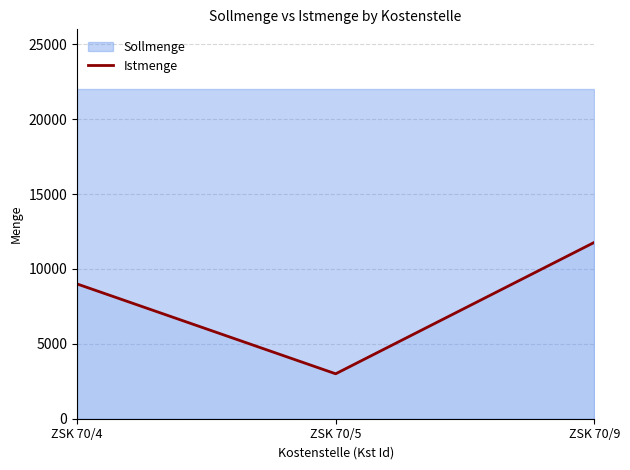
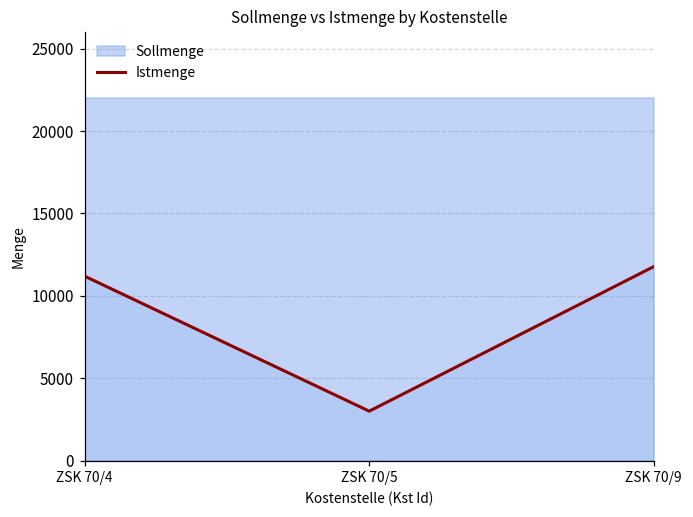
  {
    "Istmenge": {
-     "ZSK 70/4": 9000,
+     "ZSK 70/4": 11200,
      "ZSK 70/5": 3000,
      "ZSK 70/9": 11800
    },
    "Sollmenge": {
      "ZSK 70/4": 22000,
      "ZSK 70/5": 22000,
      "ZSK 70/9": 22000
    }
  }
